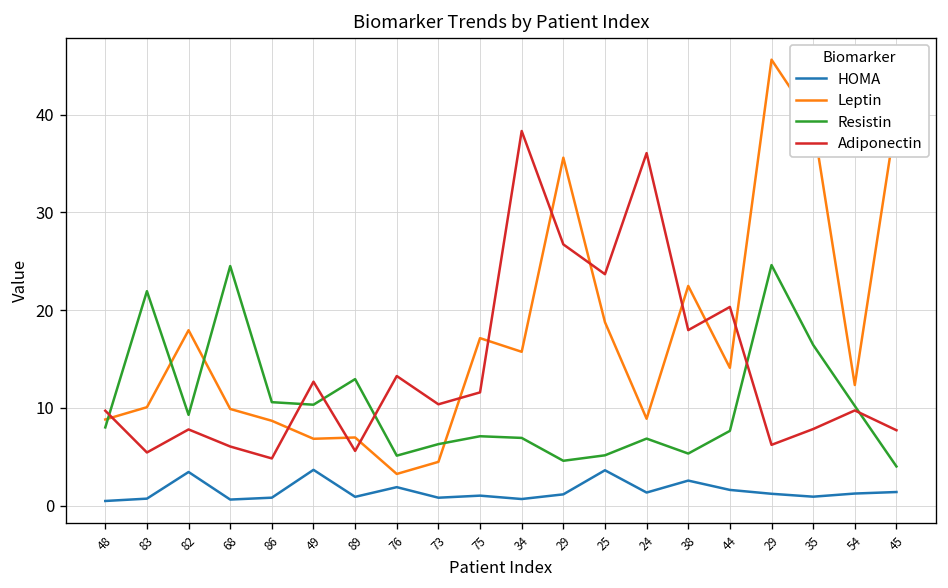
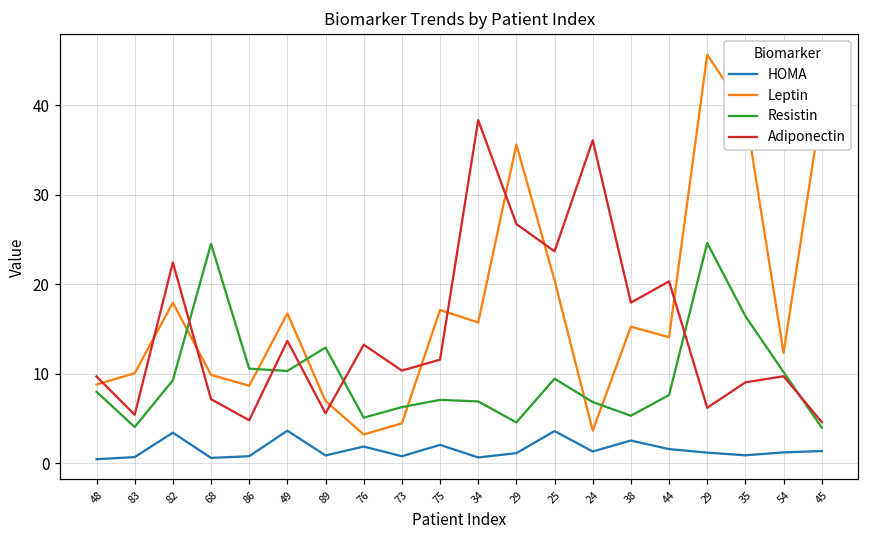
  {
    "HOMA": {
      "48": 0,
      "83": 1,
      "82": 3,
      "68": 1,
      "86": 1,
      "49": 4,
      "89": 1,
      "76": 2,
      "73": 1,
-     "75": 1,
+     "75": 2,
      "34": 1,
      "25": 4,
      "24": 1,
      "38": 3,
      "44": 2,
      "35": 1,
      "54": 1,
      "45": 1
    },
    "Leptin": {
      "48": 9,
      "83": 10,
      "82": 18,
      "68": 10,
      "86": 9,
-     "49": 7,
+     "49": 17,
      "89": 7,
      "76": 3,
      "73": 4,
      "75": 17,
      "34": 16,
-     "25": 19,
-     "24": 9,
-     "38": 22,
+     "25": 20,
+     "24": 4,
+     "38": 15,
      "44": 14,
      "54": 12
    },
    "Resistin": {
      "48": 8,
-     "83": 22,
+     "83": 4,
      "82": 9,
      "68": 25,
      "86": 11,
      "49": 10,
      "89": 13,
      "76": 5,
      "73": 6,
      "75": 7,
      "34": 7,
-     "25": 5,
+     "25": 9,
      "24": 7,
      "38": 5,
      "44": 8,
      "35": 16,
      "54": 10,
      "45": 4
    },
    "Adiponectin": {
      "48": 10,
      "83": 5,
-     "82": 8,
-     "68": 6,
+     "82": 22,
+     "68": 7,
      "86": 5,
-     "49": 13,
+     "49": 14,
      "89": 6,
      "76": 13,
      "73": 10,
      "75": 12,
      "34": 38,
      "25": 24,
      "24": 36,
      "38": 18,
      "44": 20,
-     "35": 8,
+     "35": 9,
      "54": 10,
-     "45": 8
+     "45": 5
    }
  }
